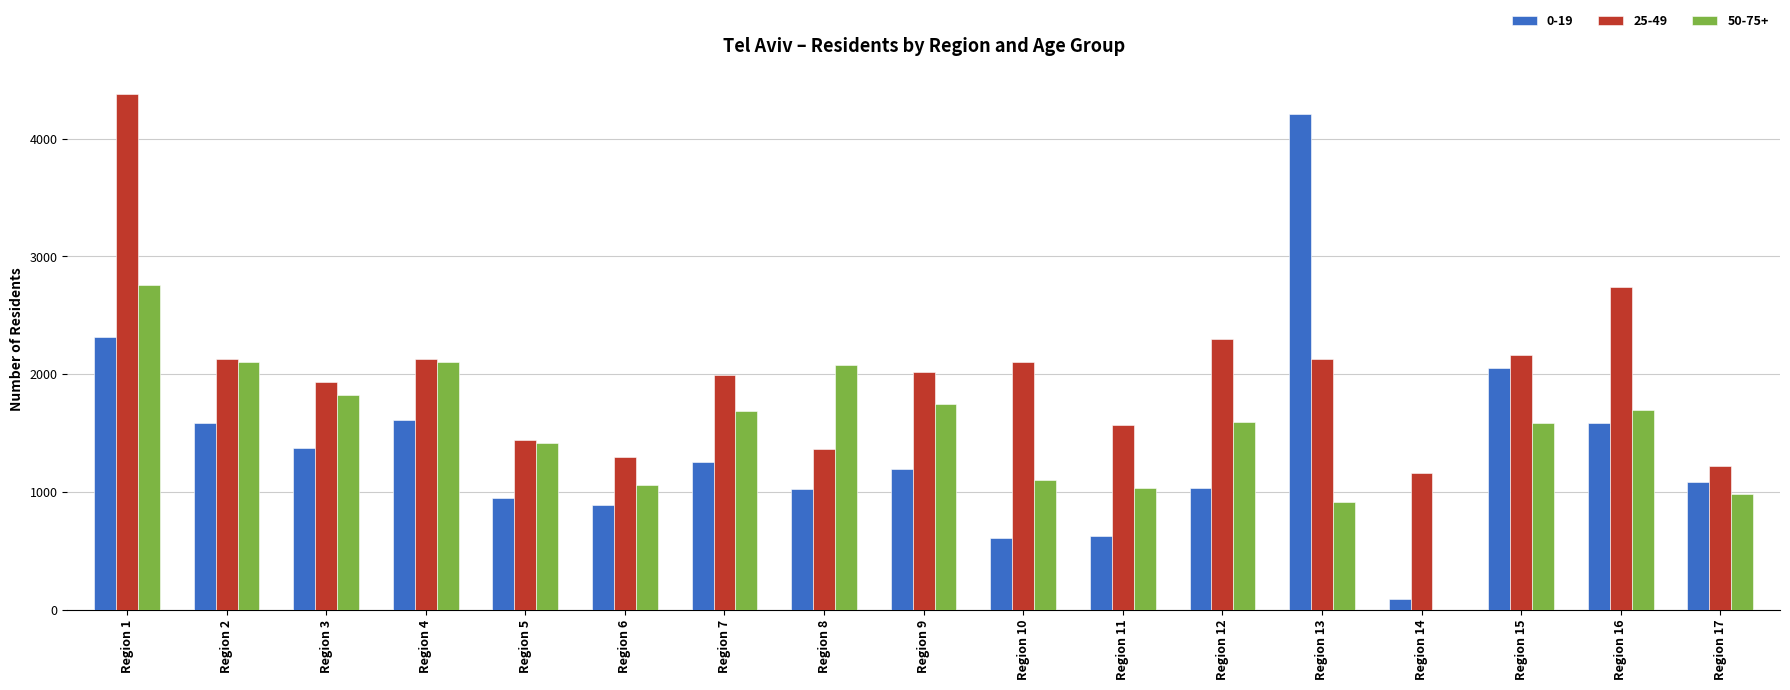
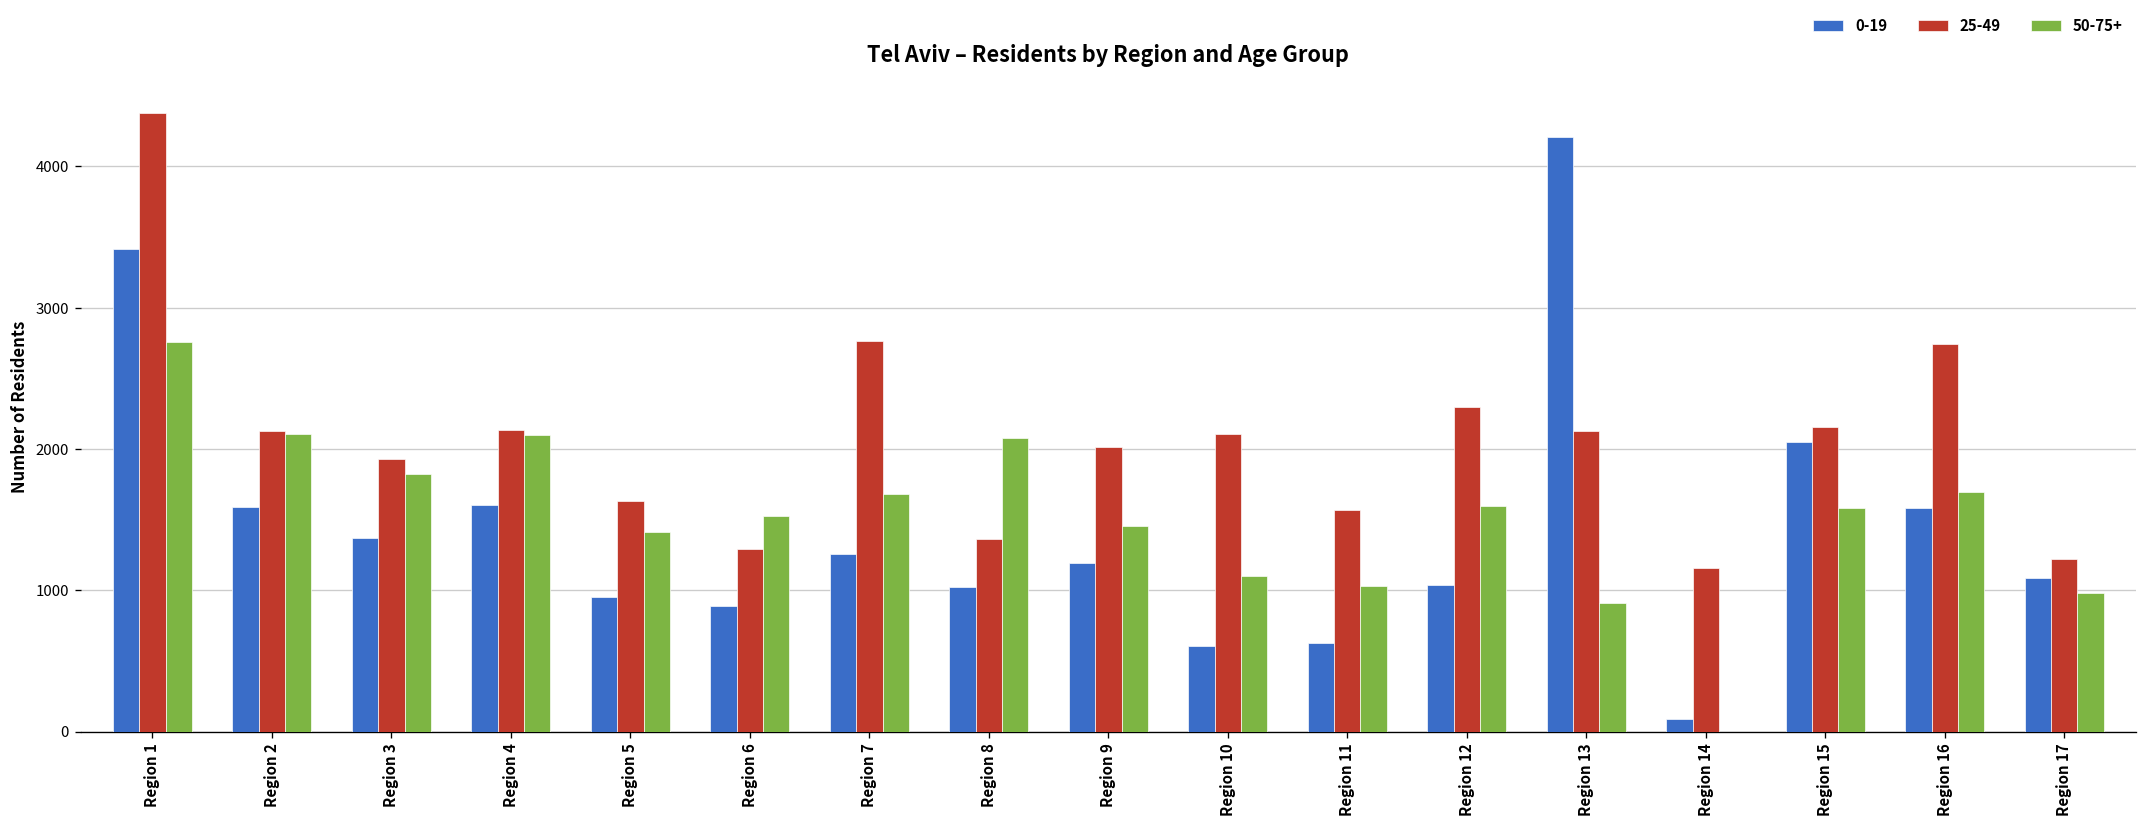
  {
    "0-19": {
-     "Region 1": 2310,
+     "Region 1": 3420,
      "Region 2": 1590,
      "Region 3": 1370,
      "Region 4": 1610,
      "Region 5": 950,
      "Region 6": 890,
      "Region 7": 1250,
      "Region 8": 1030,
      "Region 9": 1190,
      "Region 10": 610,
      "Region 11": 630,
      "Region 12": 1040,
      "Region 13": 4210,
      "Region 14": 90,
      "Region 15": 2050,
      "Region 16": 1580,
      "Region 17": 1090
    },
    "25-49": {
      "Region 1": 4380,
      "Region 2": 2130,
      "Region 3": 1930,
      "Region 4": 2130,
-     "Region 5": 1450,
+     "Region 5": 1630,
      "Region 6": 1290,
-     "Region 7": 1990,
+     "Region 7": 2760,
      "Region 8": 1360,
      "Region 9": 2020,
      "Region 10": 2110,
      "Region 11": 1570,
      "Region 12": 2300,
      "Region 13": 2130,
      "Region 14": 1160,
      "Region 15": 2160,
      "Region 16": 2740,
      "Region 17": 1220
    },
    "50-75+": {
      "Region 1": 2760,
      "Region 2": 2100,
      "Region 3": 1820,
      "Region 4": 2100,
      "Region 5": 1420,
-     "Region 6": 1060,
+     "Region 6": 1530,
      "Region 7": 1690,
      "Region 8": 2080,
-     "Region 9": 1740,
+     "Region 9": 1450,
      "Region 10": 1100,
      "Region 11": 1030,
      "Region 12": 1600,
      "Region 13": 910,
      "Region 14": 0,
      "Region 15": 1580,
      "Region 16": 1700,
      "Region 17": 980
    }
  }
